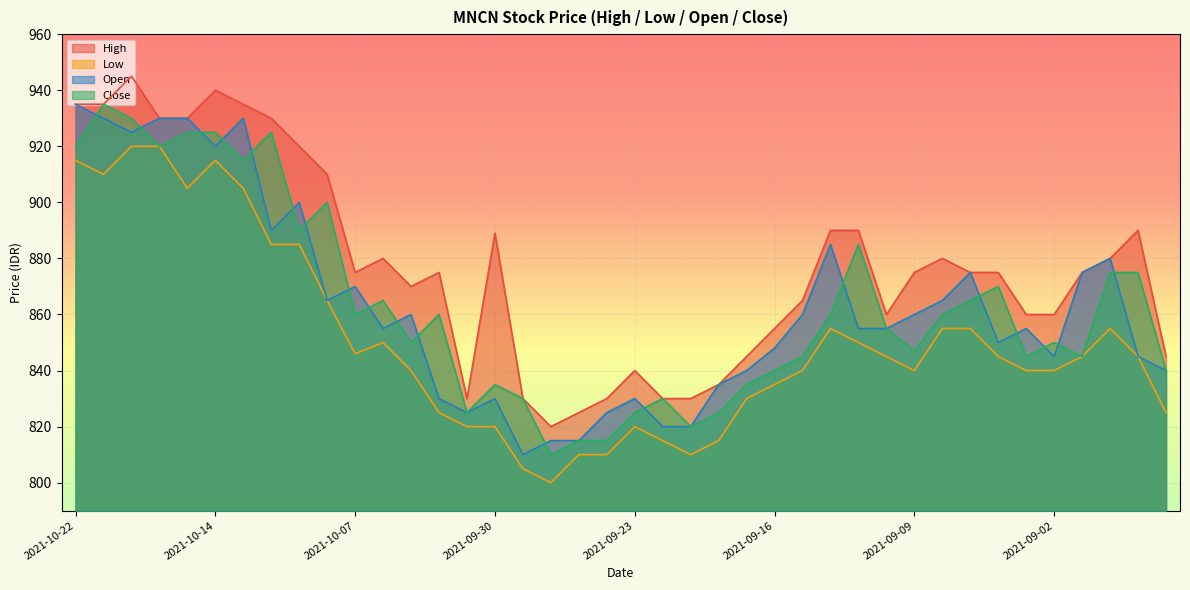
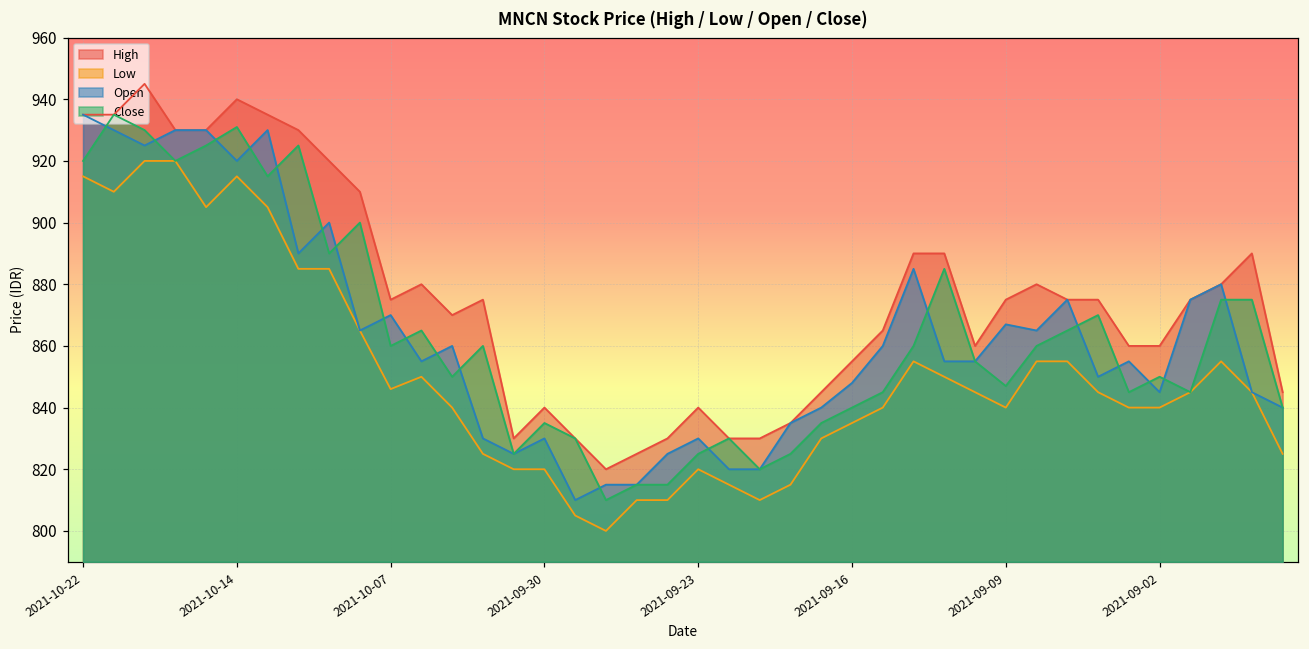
  {
    "High": {
      "2021-10-14": 940,
      "2021-10-07": 875,
-     "2021-09-30": 889,
+     "2021-09-30": 840,
      "2021-09-23": 840,
      "2021-09-16": 855,
      "2021-09-09": 875,
      "2021-09-02": 860
    },
    "Low": {
      "2021-10-22": 915,
      "2021-10-14": 915,
      "2021-10-07": 846,
      "2021-09-30": 820,
      "2021-09-23": 820,
      "2021-09-16": 835,
      "2021-09-09": 840,
      "2021-09-02": 840
    },
    "Open": {
      "2021-10-14": 920,
      "2021-10-07": 870,
      "2021-09-30": 830,
      "2021-09-23": 830,
      "2021-09-16": 848,
-     "2021-09-09": 860,
+     "2021-09-09": 867,
      "2021-09-02": 845
    },
    "Close": {
      "2021-10-22": 920,
-     "2021-10-14": 925,
+     "2021-10-14": 931,
      "2021-10-07": 860,
      "2021-09-30": 835,
      "2021-09-23": 825,
      "2021-09-16": 840,
      "2021-09-09": 847,
      "2021-09-02": 850
    }
  }
